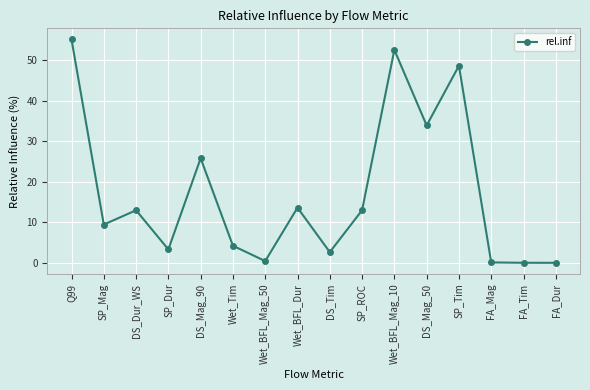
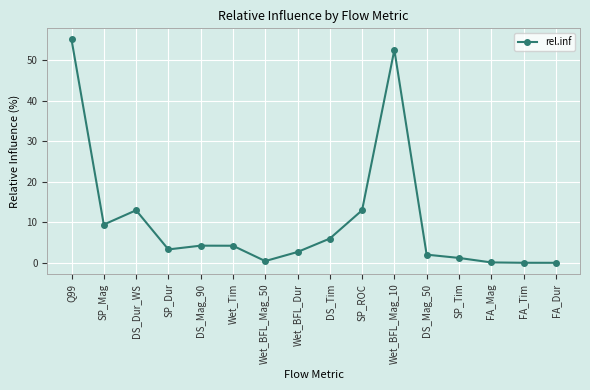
  {
    "Q99": 55,
    "SP_Mag": 9,
    "DS_Dur_WS": 13,
    "SP_Dur": 3,
-   "DS_Mag_90": 26,
+   "DS_Mag_90": 4,
    "Wet_Tim": 4,
    "Wet_BFL_Mag_50": 0,
-   "Wet_BFL_Dur": 14,
-   "DS_Tim": 3,
+   "Wet_BFL_Dur": 3,
+   "DS_Tim": 6,
    "SP_ROC": 13,
    "Wet_BFL_Mag_10": 53,
-   "DS_Mag_50": 34,
-   "SP_Tim": 49,
+   "DS_Mag_50": 2,
+   "SP_Tim": 1,
    "FA_Mag": 0,
    "FA_Tim": 0,
    "FA_Dur": 0
  }
